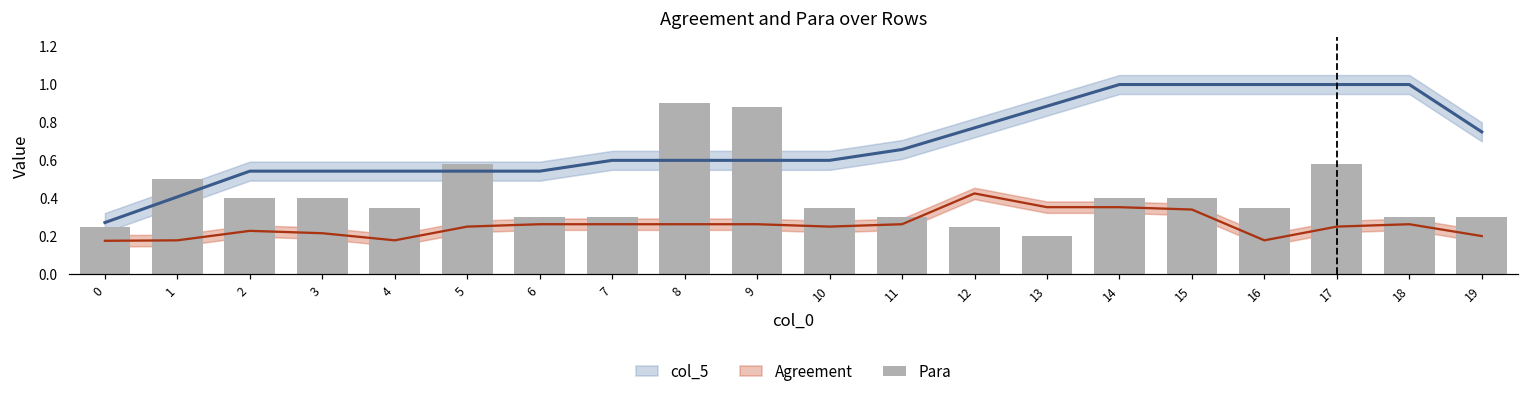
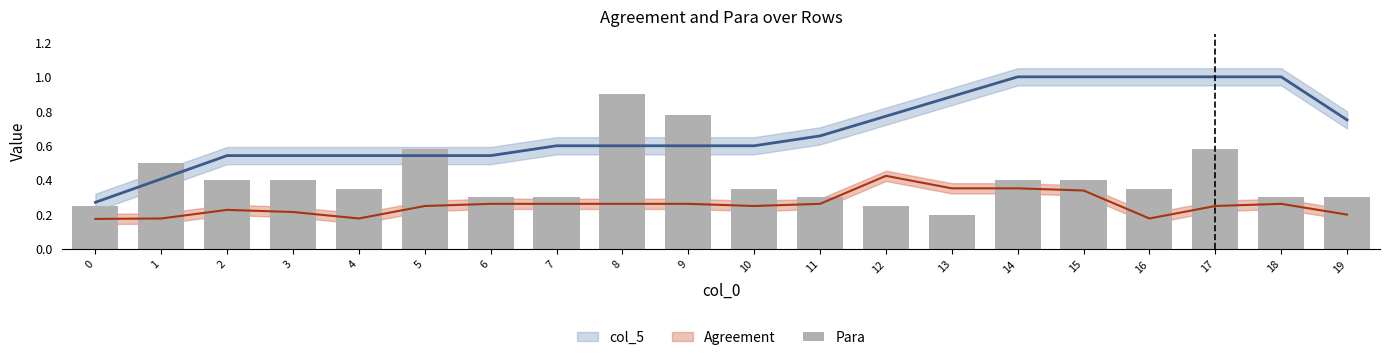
  {
    "Para": {
      "0": 0.25,
      "1": 0.50,
      "2": 0.40,
      "3": 0.40,
      "4": 0.35,
      "5": 0.58,
      "6": 0.30,
      "7": 0.30,
      "8": 0.90,
-     "9": 0.88,
+     "9": 0.78,
      "10": 0.35,
      "11": 0.30,
      "12": 0.25,
      "13": 0.20,
      "14": 0.40,
      "15": 0.40,
      "16": 0.35,
      "17": 0.58,
      "18": 0.30,
      "19": 0.30
    }
  }
